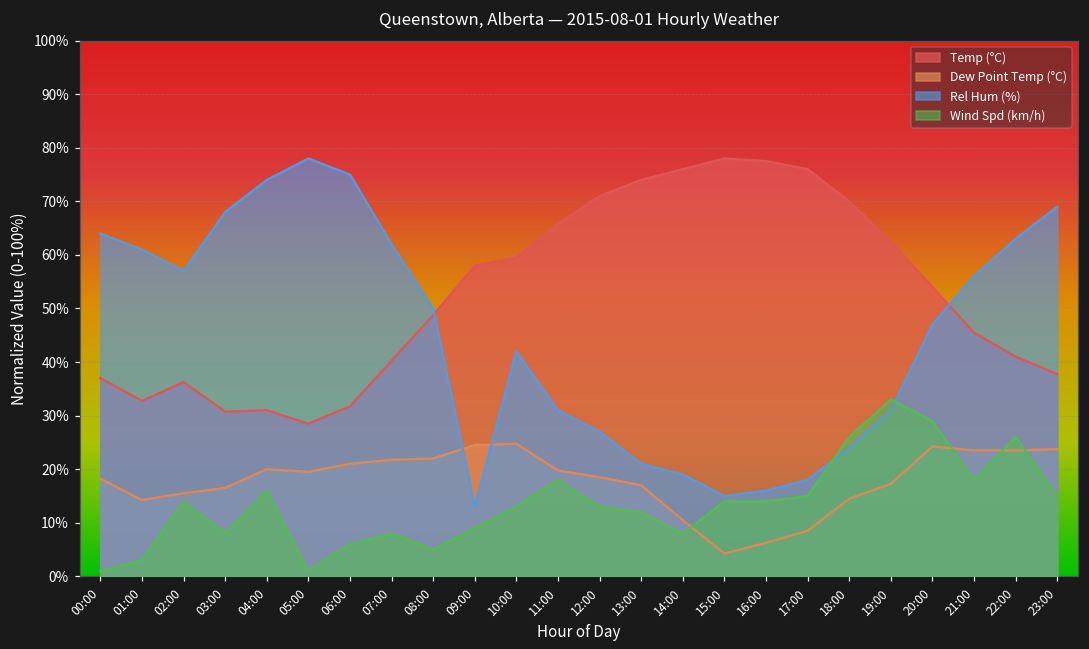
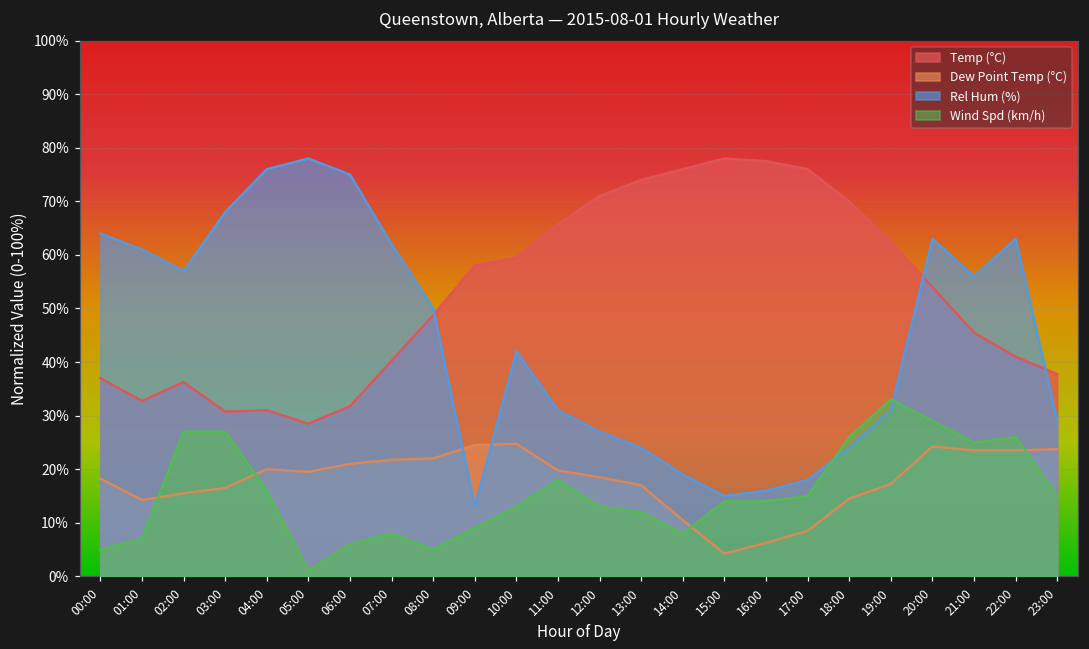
  {
    "Rel Hum (%)": {
      "00:00": "64%",
      "01:00": "61%",
      "02:00": "57%",
      "03:00": "68%",
-     "04:00": "74%",
+     "04:00": "76%",
      "05:00": "78%",
      "06:00": "75%",
      "07:00": "62%",
      "08:00": "50%",
      "09:00": "13%",
      "10:00": "42%",
      "11:00": "31%",
      "12:00": "27%",
-     "13:00": "21%",
+     "13:00": "24%",
      "14:00": "19%",
      "15:00": "15%",
      "16:00": "16%",
      "17:00": "18%",
      "18:00": "24%",
      "19:00": "31%",
-     "20:00": "47%",
+     "20:00": "63%",
      "21:00": "56%",
      "22:00": "63%",
-     "23:00": "69%"
+     "23:00": "29%"
    },
    "Wind Spd (km/h)": {
-     "00:00": "1%",
-     "01:00": "3%",
-     "02:00": "14%",
-     "03:00": "8%",
+     "00:00": "5%",
+     "01:00": "7%",
+     "02:00": "27%",
+     "03:00": "27%",
      "04:00": "16%",
      "05:00": "1%",
      "06:00": "6%",
      "07:00": "8%",
      "08:00": "5%",
      "09:00": "9%",
      "10:00": "13%",
      "11:00": "18%",
      "12:00": "13%",
      "13:00": "12%",
      "14:00": "8%",
      "15:00": "14%",
      "16:00": "14%",
      "17:00": "15%",
      "18:00": "26%",
      "19:00": "33%",
      "20:00": "29%",
-     "21:00": "18%",
+     "21:00": "25%",
      "22:00": "26%",
      "23:00": "15%"
    }
  }
